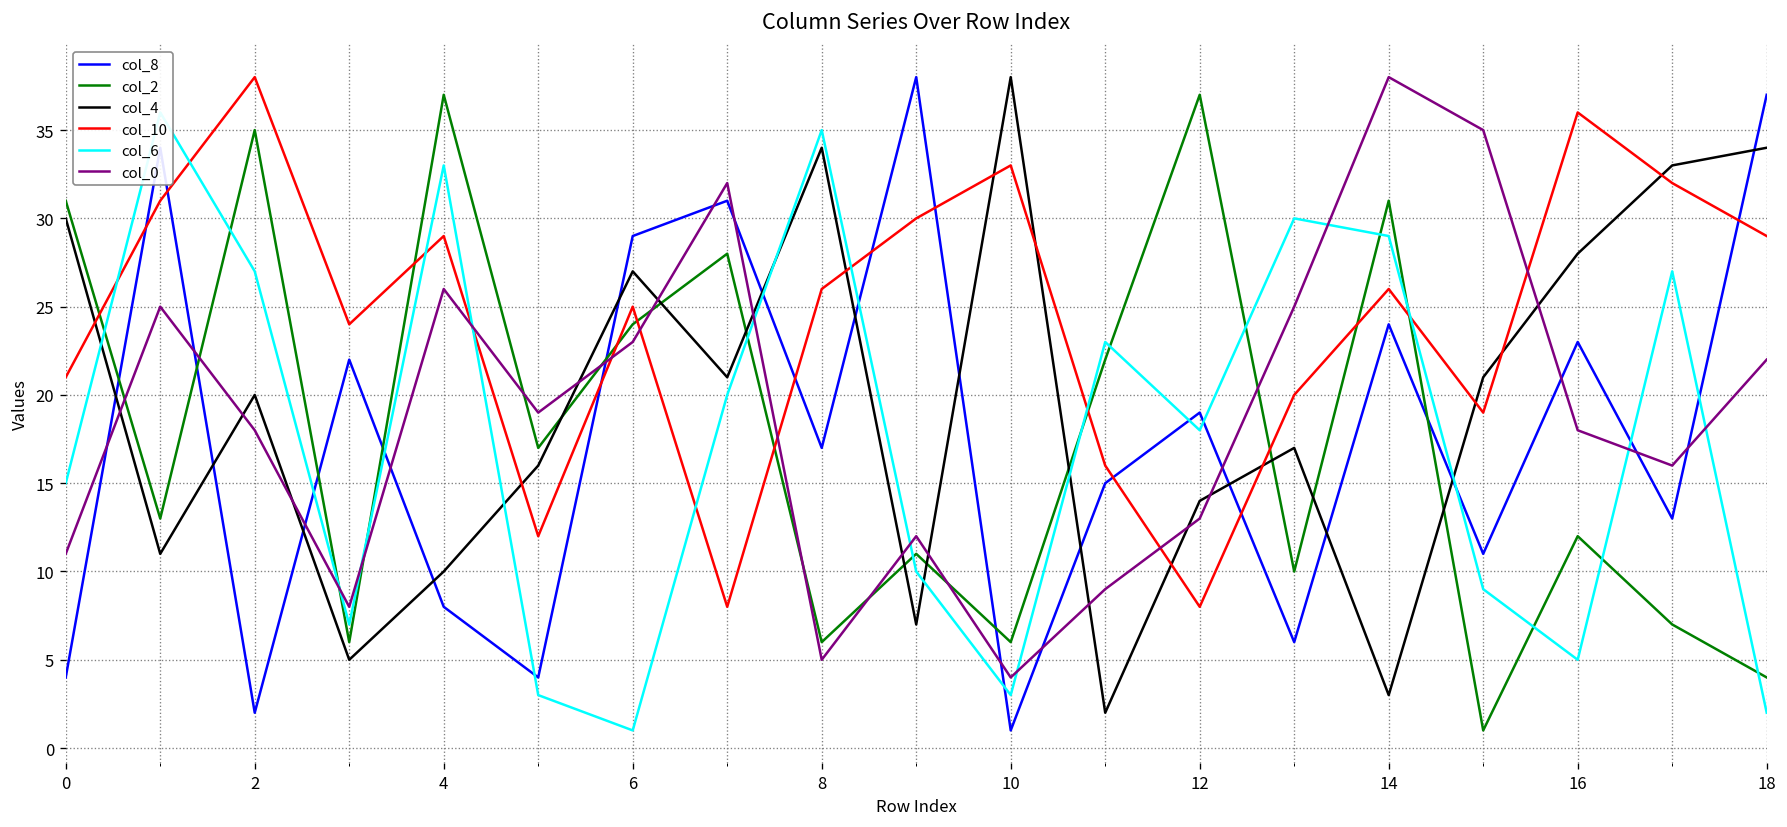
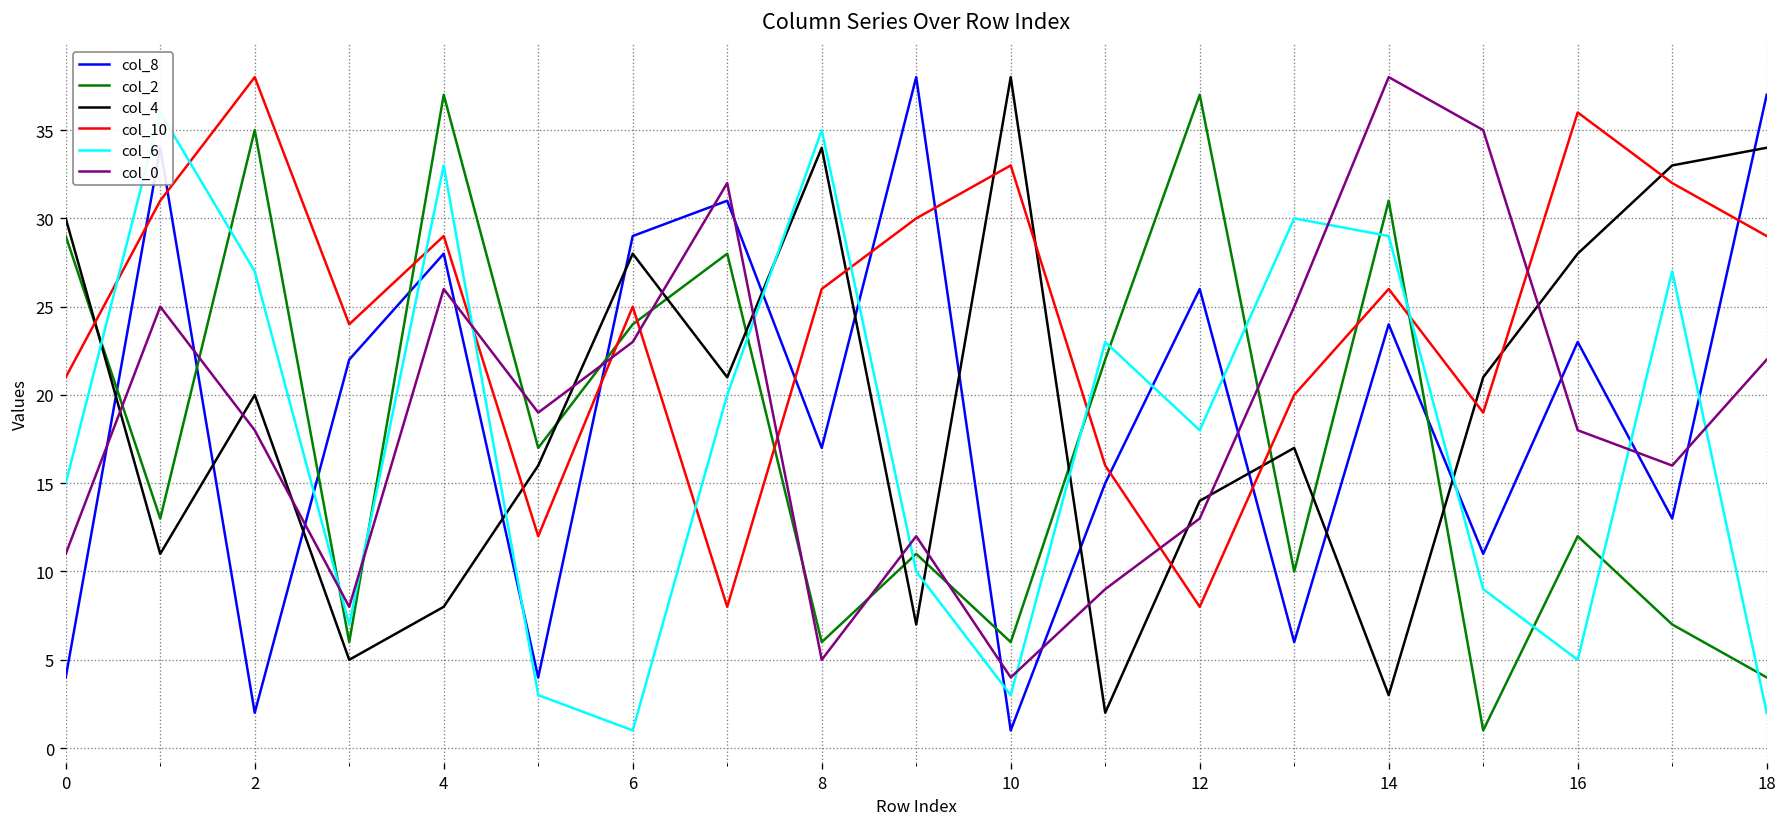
  {
    "col_8": {
      "0": 4,
      "2": 2,
-     "4": 8,
+     "4": 28,
      "6": 29,
      "8": 17,
      "10": 1,
-     "12": 19,
+     "12": 26,
      "14": 24,
      "16": 23,
      "18": 37
    },
    "col_2": {
-     "0": 31,
+     "0": 29,
      "2": 35,
      "4": 37,
      "6": 24,
      "8": 6,
      "10": 6,
      "12": 37,
      "14": 31,
      "16": 12,
      "18": 4
    },
    "col_4": {
      "0": 30,
      "2": 20,
-     "4": 10,
-     "6": 27,
+     "4": 8,
+     "6": 28,
      "8": 34,
      "10": 38,
      "12": 14,
      "14": 3,
      "16": 28,
      "18": 34
    },
    "col_10": {
      "0": 21,
      "2": 38,
      "4": 29,
      "6": 25,
      "8": 26,
      "10": 33,
      "12": 8,
      "14": 26,
      "16": 36,
      "18": 29
    },
    "col_6": {
      "0": 15,
      "2": 27,
      "4": 33,
      "6": 1,
      "8": 35,
      "10": 3,
      "12": 18,
      "14": 29,
      "16": 5,
      "18": 2
    },
    "col_0": {
      "0": 11,
      "2": 18,
      "4": 26,
      "6": 23,
      "8": 5,
      "10": 4,
      "12": 13,
      "14": 38,
      "16": 18,
      "18": 22
    }
  }
